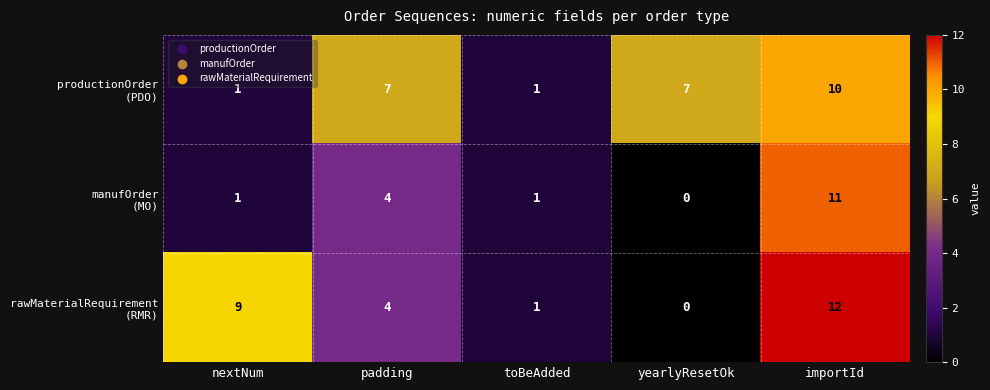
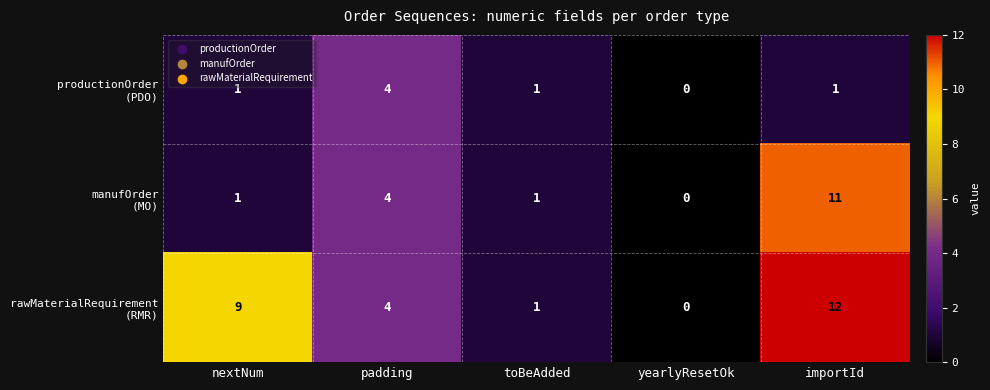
  {
    "productionOrder (PDO)": {
-     "padding": 7,
+     "padding": 4,
      "toBeAdded": 1,
-     "yearlyResetOk": 7,
-     "importId": 10
+     "yearlyResetOk": 0,
+     "importId": 1
    },
    "manufOrder (MO)": {
      "nextNum": 1,
      "padding": 4,
      "toBeAdded": 1,
      "yearlyResetOk": 0,
      "importId": 11
    },
    "rawMaterialRequirement (RMR)": {
      "nextNum": 9,
      "padding": 4,
      "toBeAdded": 1,
      "yearlyResetOk": 0,
      "importId": 12
    }
  }
